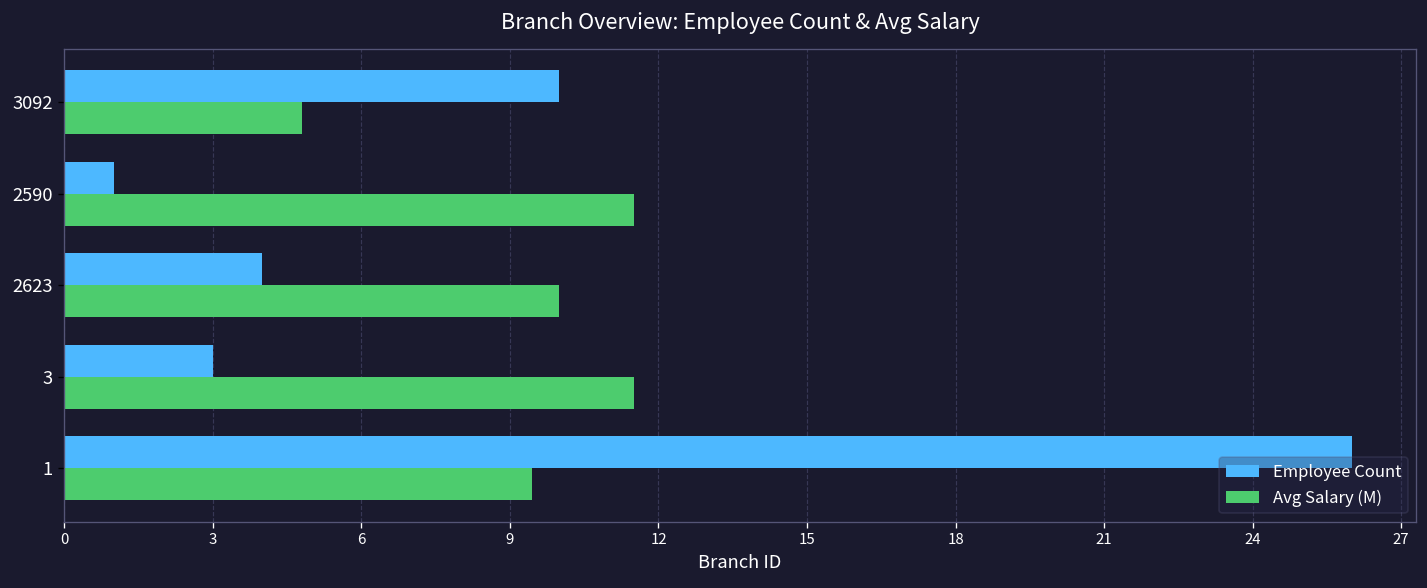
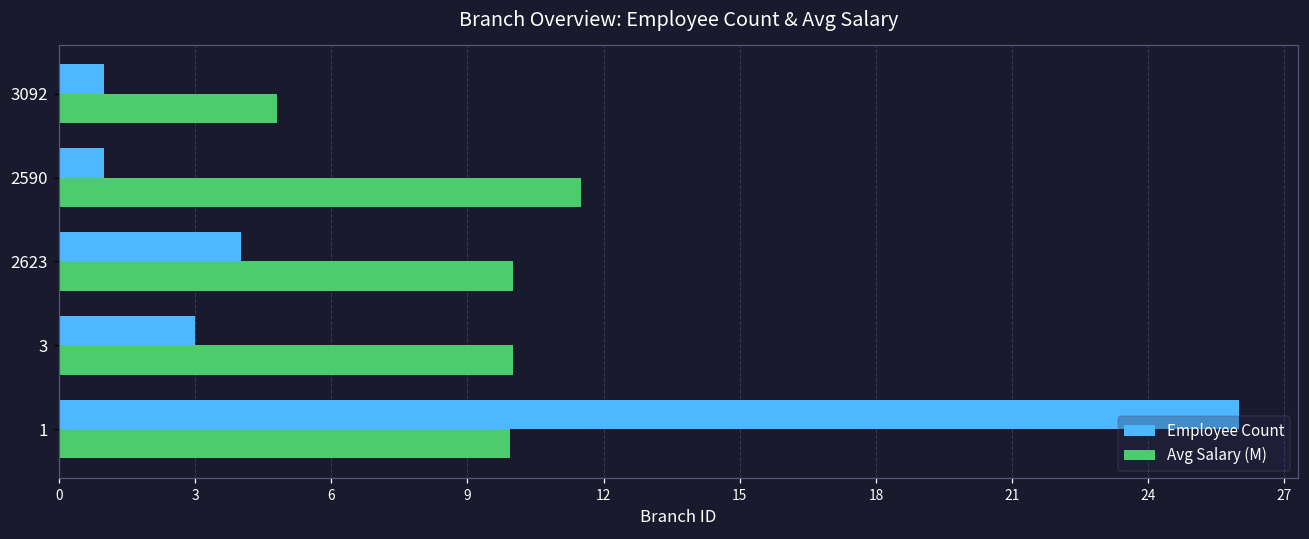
  {
    "Employee Count": {
-     "3092": 10,
+     "3092": 1,
      "2590": 1,
      "2623": 4,
      "3": 3,
      "1": 26
    },
    "Avg Salary (M)": {
      "3092": 4.8,
      "2590": 11.5,
      "2623": 10.0,
-     "3": 11.5,
-     "1": 9.4
+     "3": 10.0,
+     "1": 9.9
    }
  }
